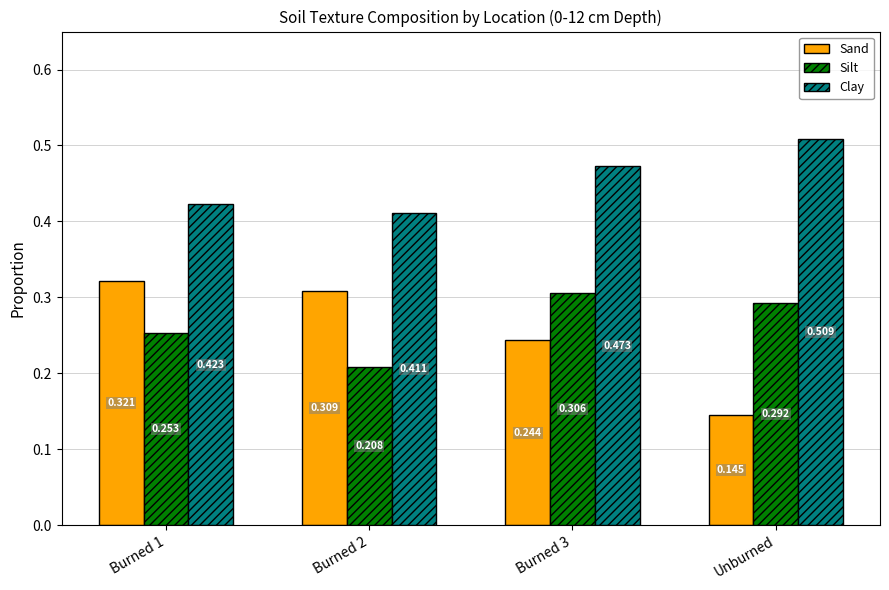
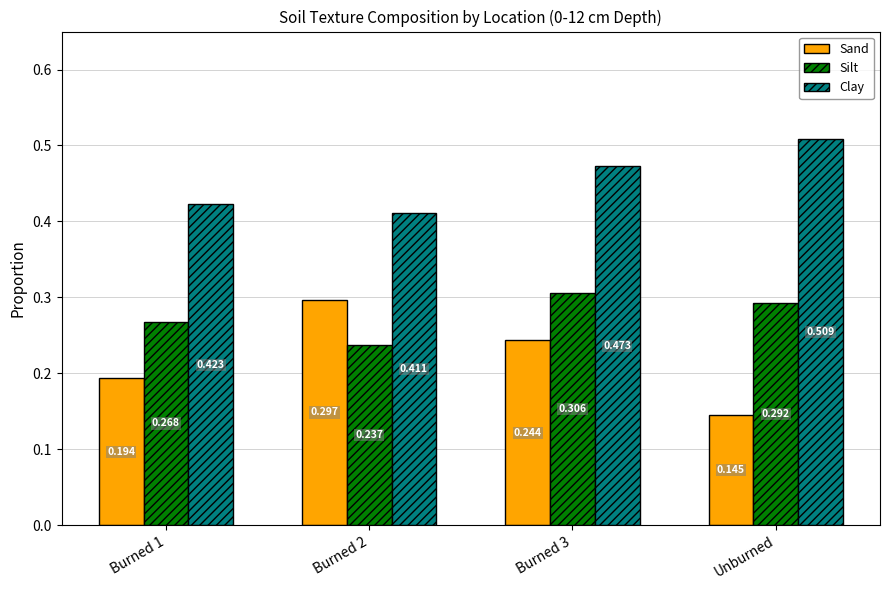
  {
    "Sand": {
-     "Burned 1": 0.321,
-     "Burned 2": 0.309
+     "Burned 1": 0.194,
+     "Burned 2": 0.297
    },
    "Silt": {
-     "Burned 1": 0.253,
-     "Burned 2": 0.208
+     "Burned 1": 0.268,
+     "Burned 2": 0.237
    }
  }
